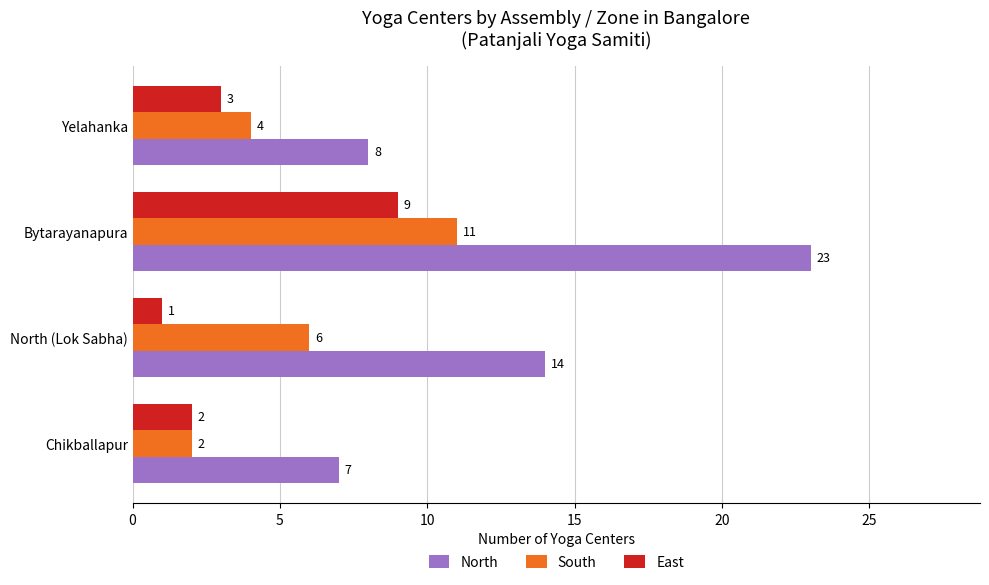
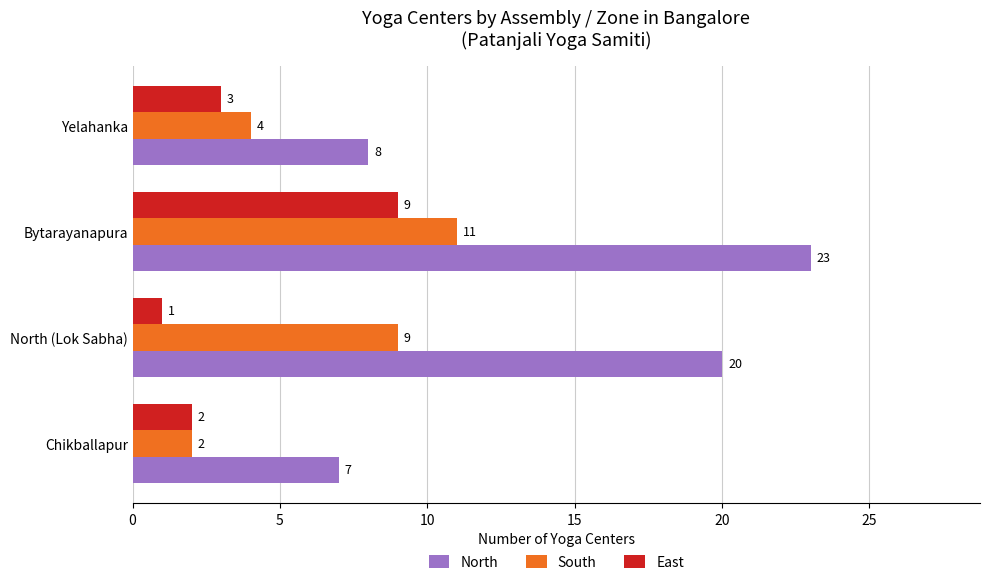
  {
    "North": {
      "Yelahanka": 8,
      "Bytarayanapura": 23,
-     "North (Lok Sabha)": 14,
+     "North (Lok Sabha)": 20,
      "Chikballapur": 7
    },
    "South": {
      "Yelahanka": 4,
      "Bytarayanapura": 11,
-     "North (Lok Sabha)": 6,
+     "North (Lok Sabha)": 9,
      "Chikballapur": 2
    },
    "East": {
      "Yelahanka": 3,
      "Bytarayanapura": 9,
      "North (Lok Sabha)": 1,
      "Chikballapur": 2
    }
  }
